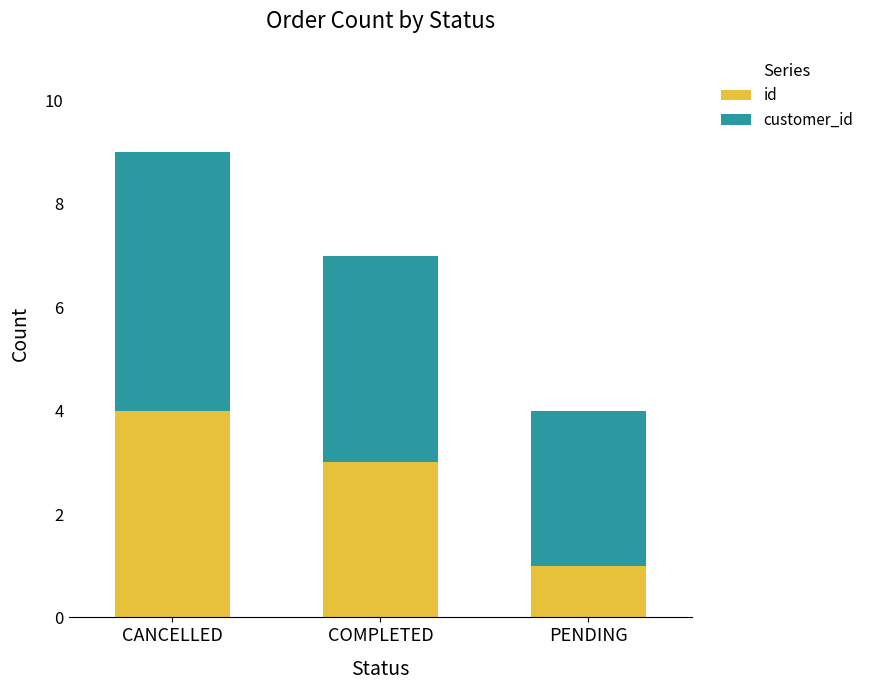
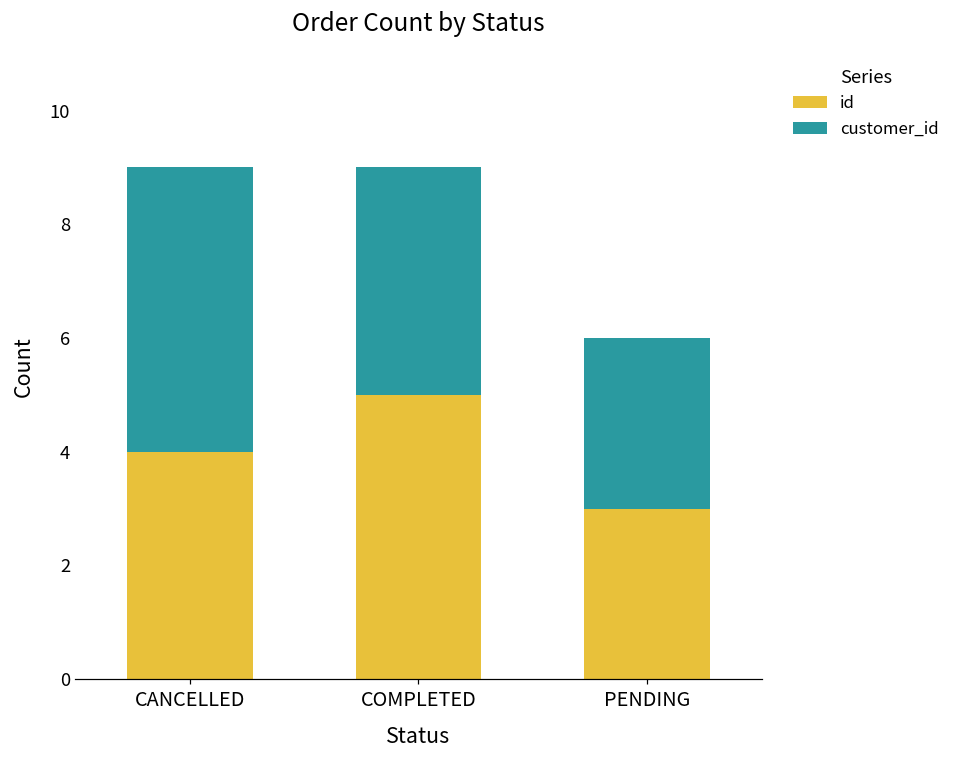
  {
    "id": {
      "CANCELLED": 4,
-     "COMPLETED": 3,
-     "PENDING": 1
+     "COMPLETED": 5,
+     "PENDING": 3
    },
    "customer_id": {
      "CANCELLED": 5,
      "COMPLETED": 4,
      "PENDING": 3
    }
  }
